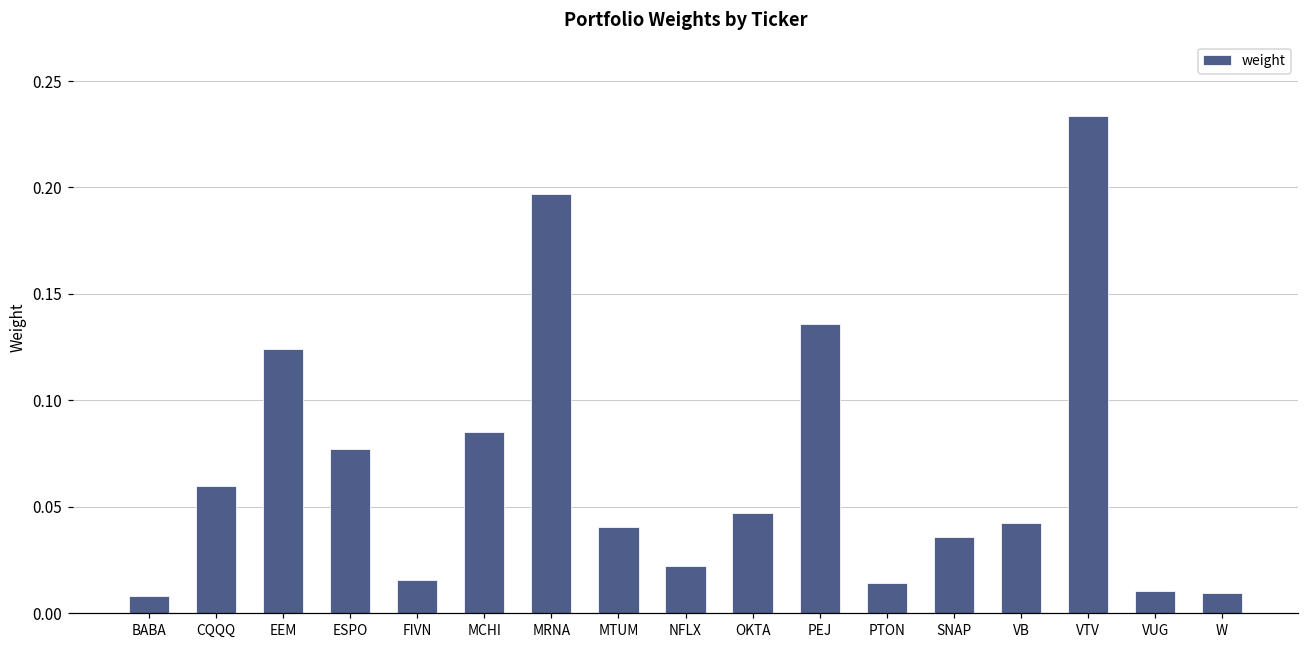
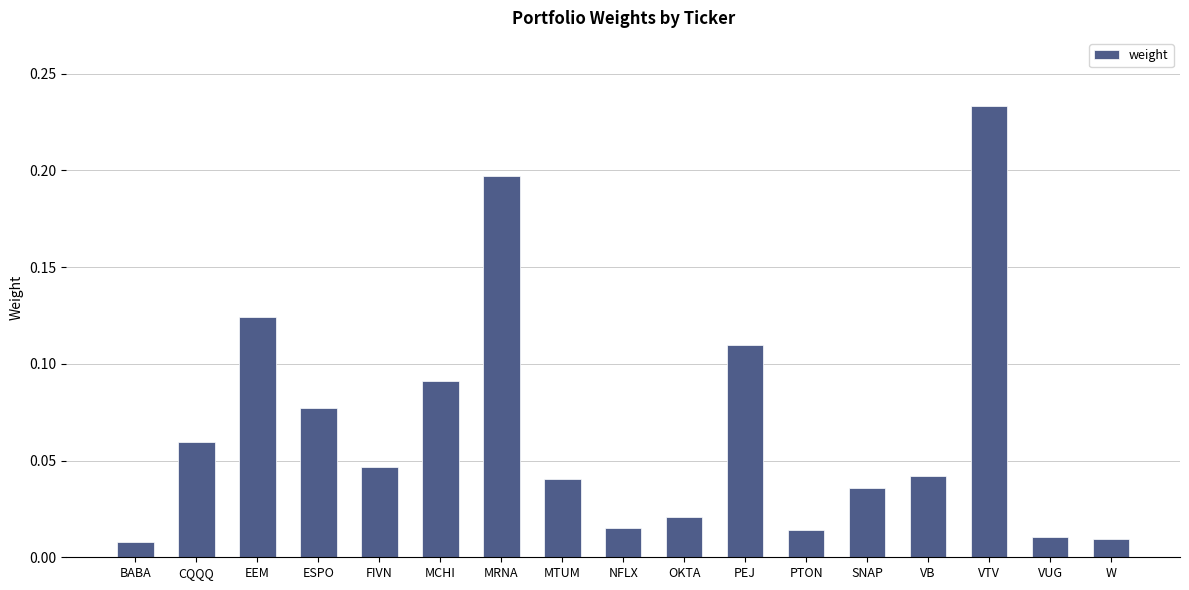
  {
    "BABA": 0.008,
    "CQQQ": 0.060,
    "EEM": 0.124,
    "ESPO": 0.077,
-   "FIVN": 0.015,
-   "MCHI": 0.085,
+   "FIVN": 0.047,
+   "MCHI": 0.091,
    "MRNA": 0.197,
    "MTUM": 0.040,
-   "NFLX": 0.022,
-   "OKTA": 0.047,
-   "PEJ": 0.136,
+   "NFLX": 0.015,
+   "OKTA": 0.021,
+   "PEJ": 0.110,
    "PTON": 0.014,
    "SNAP": 0.036,
    "VB": 0.042,
    "VTV": 0.233,
    "VUG": 0.010,
    "W": 0.010
  }
